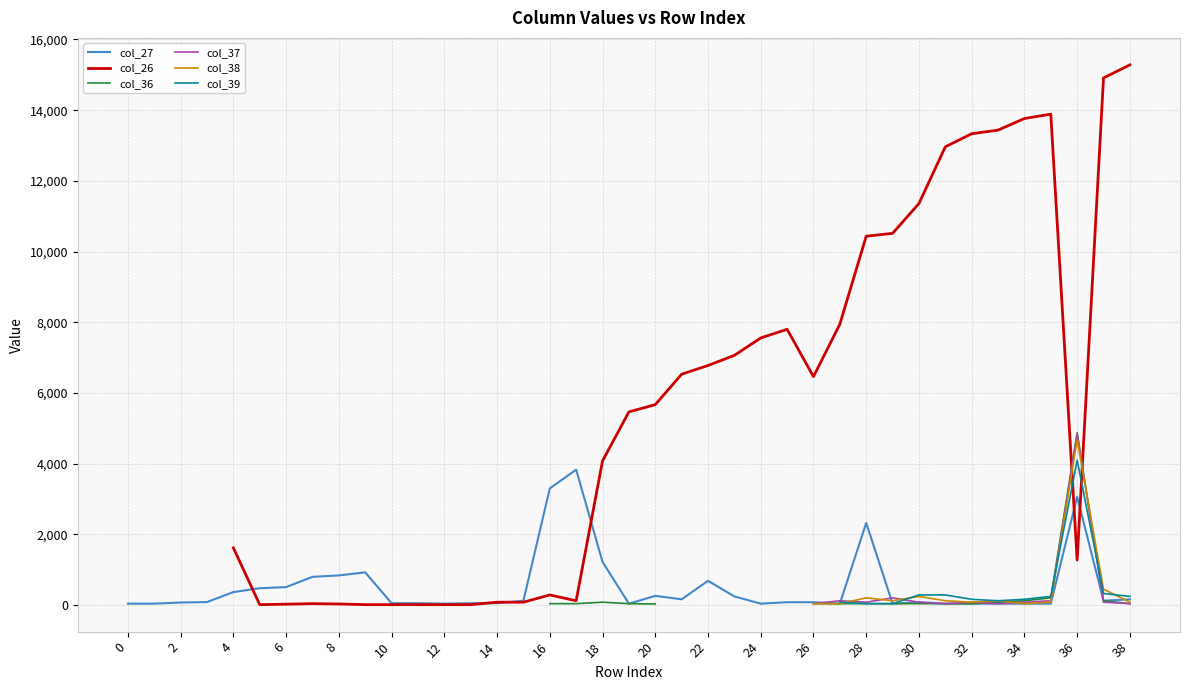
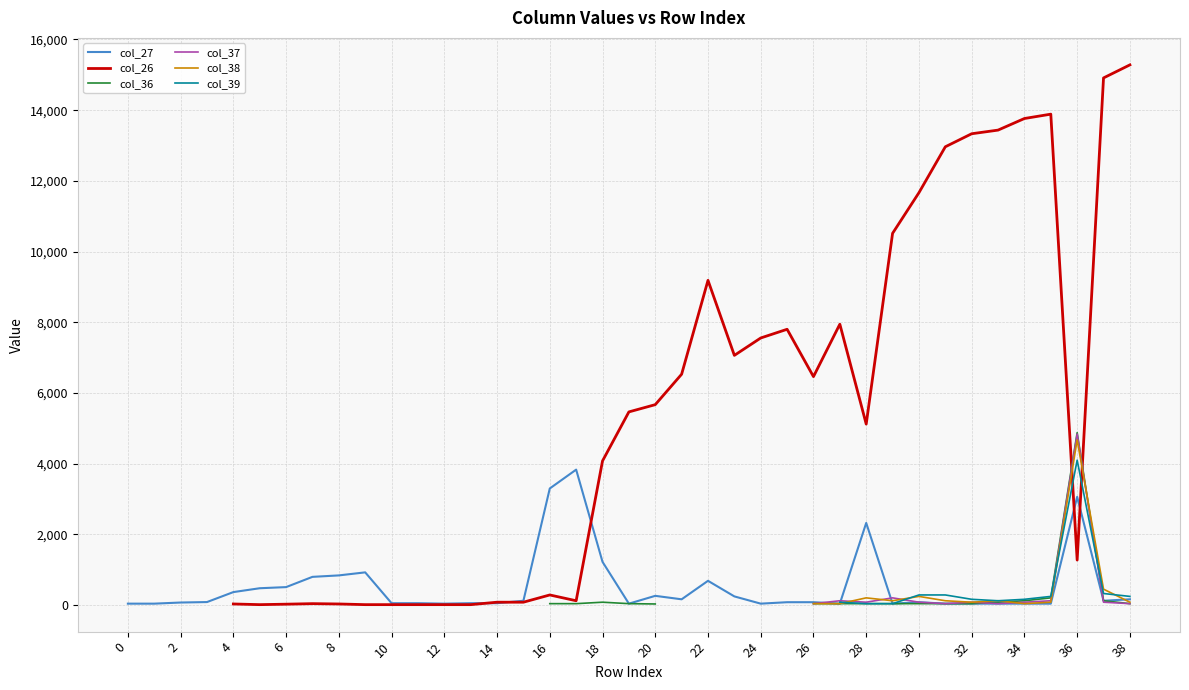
  {
    "col_27": {
      "0": "0",
      "2": "100",
      "4": "400",
      "6": "500",
      "8": "800",
      "16": "3,300",
      "18": "1,200",
      "20": "300",
      "22": "700",
      "24": "0",
      "28": "2,300",
      "36": "3,100",
      "38": "200"
    },
    "col_26": {
-     "4": "1,600",
+     "4": "0",
      "6": "0",
      "8": "0",
      "16": "300",
      "18": "4,100",
      "20": "5,700",
-     "22": "6,800",
+     "22": "9,200",
      "24": "7,600",
      "26": "6,500",
-     "28": "10,400",
-     "30": "11,400",
+     "28": "5,100",
+     "30": "11,700",
      "32": "13,300",
      "34": "13,800",
      "36": "1,300",
      "38": "15,300"
    },
    "col_36": {
      "16": "0",
      "20": "0"
    },
    "col_38": {
      "28": "200",
      "36": "4,700"
    },
    "col_39": {
      "32": "200",
      "36": "4,100",
      "38": "200"
    }
  }
